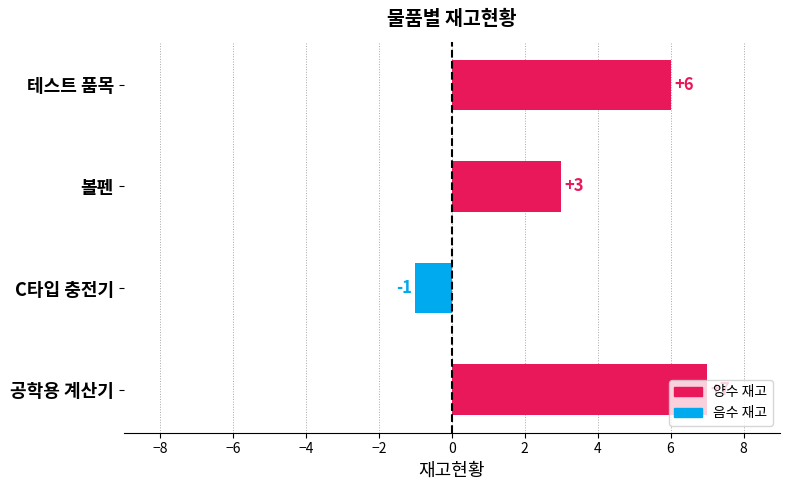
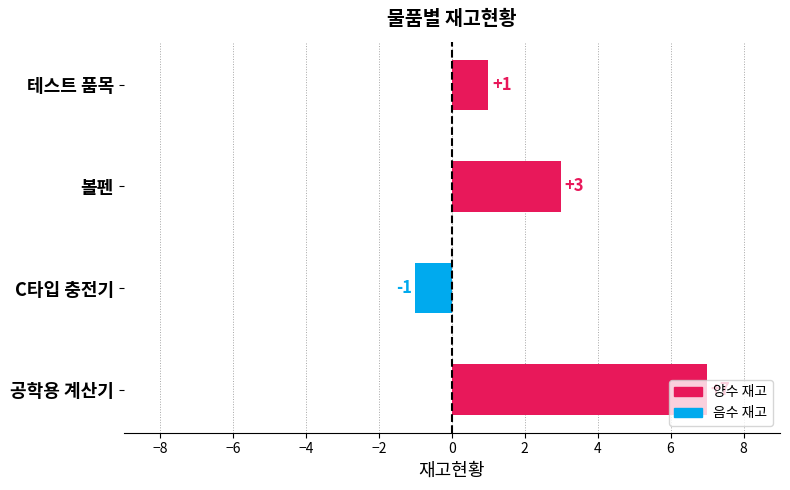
  {
-   "테스트 품목": "+6",
+   "테스트 품목": "+1",
    "볼펜": "+3",
    "C타입 충전기": "-1"
  }
